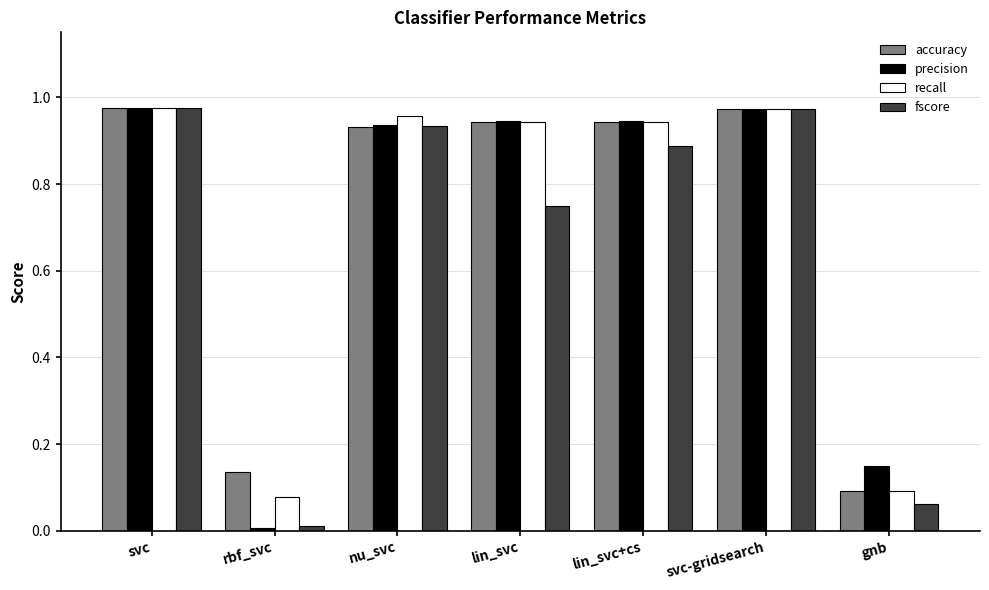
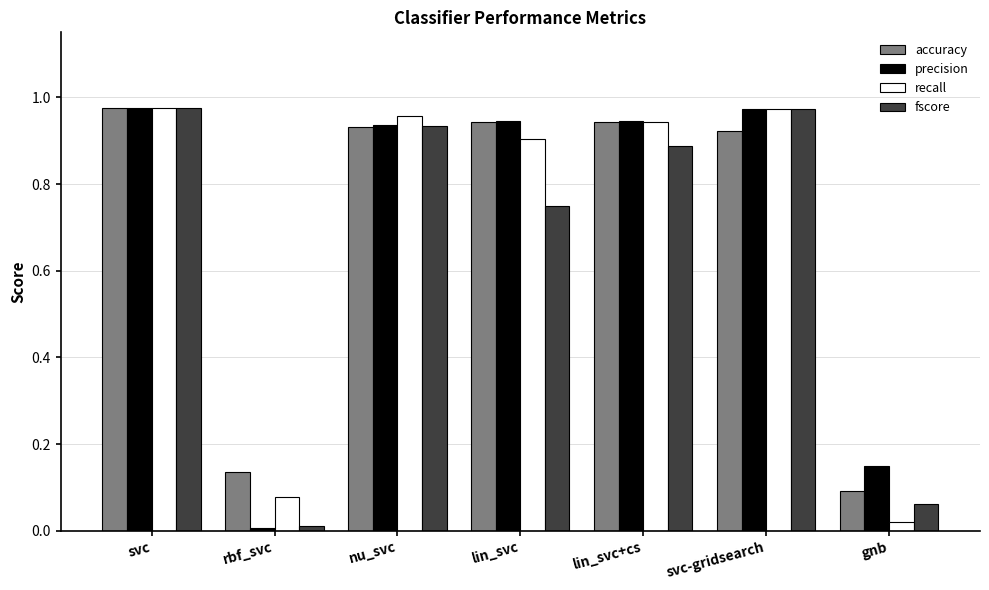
  {
    "accuracy": {
      "svc": 0.97,
      "rbf_svc": 0.14,
      "nu_svc": 0.93,
      "lin_svc": 0.94,
      "lin_svc+cs": 0.94,
-     "svc-gridsearch": 0.97,
+     "svc-gridsearch": 0.92,
      "gnb": 0.09
    },
    "precision": {
      "svc": 0.98,
      "rbf_svc": 0.01,
      "nu_svc": 0.94,
      "lin_svc": 0.95,
      "lin_svc+cs": 0.95,
      "svc-gridsearch": 0.97,
      "gnb": 0.15
    },
    "recall": {
      "svc": 0.97,
      "rbf_svc": 0.08,
      "nu_svc": 0.96,
-     "lin_svc": 0.94,
+     "lin_svc": 0.90,
      "lin_svc+cs": 0.94,
      "svc-gridsearch": 0.97,
-     "gnb": 0.09
+     "gnb": 0.02
    },
    "fscore": {
      "svc": 0.97,
      "rbf_svc": 0.01,
      "nu_svc": 0.93,
      "lin_svc": 0.75,
      "lin_svc+cs": 0.89,
      "svc-gridsearch": 0.97,
      "gnb": 0.06
    }
  }
